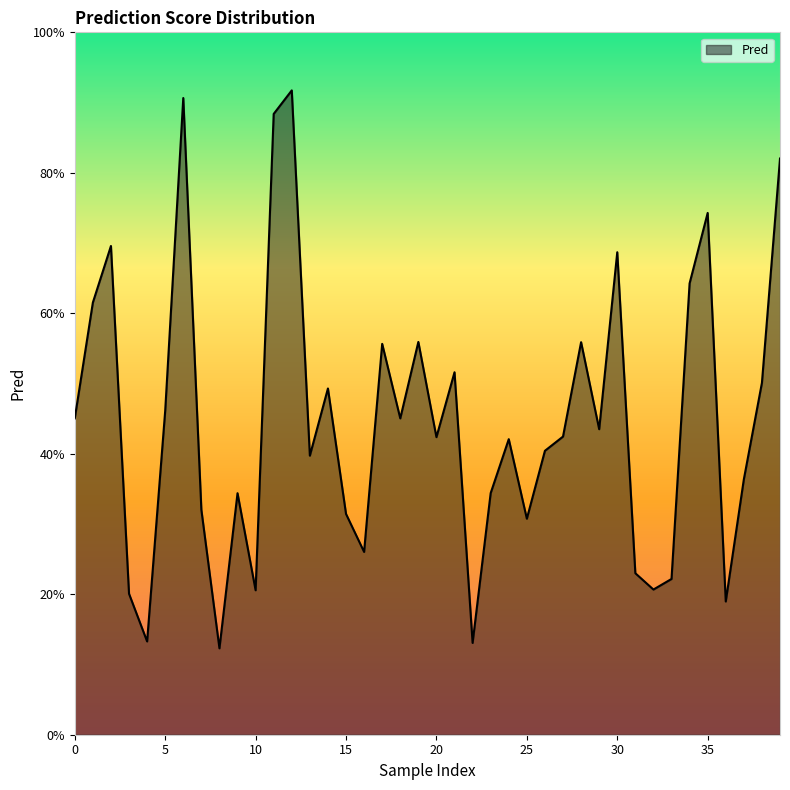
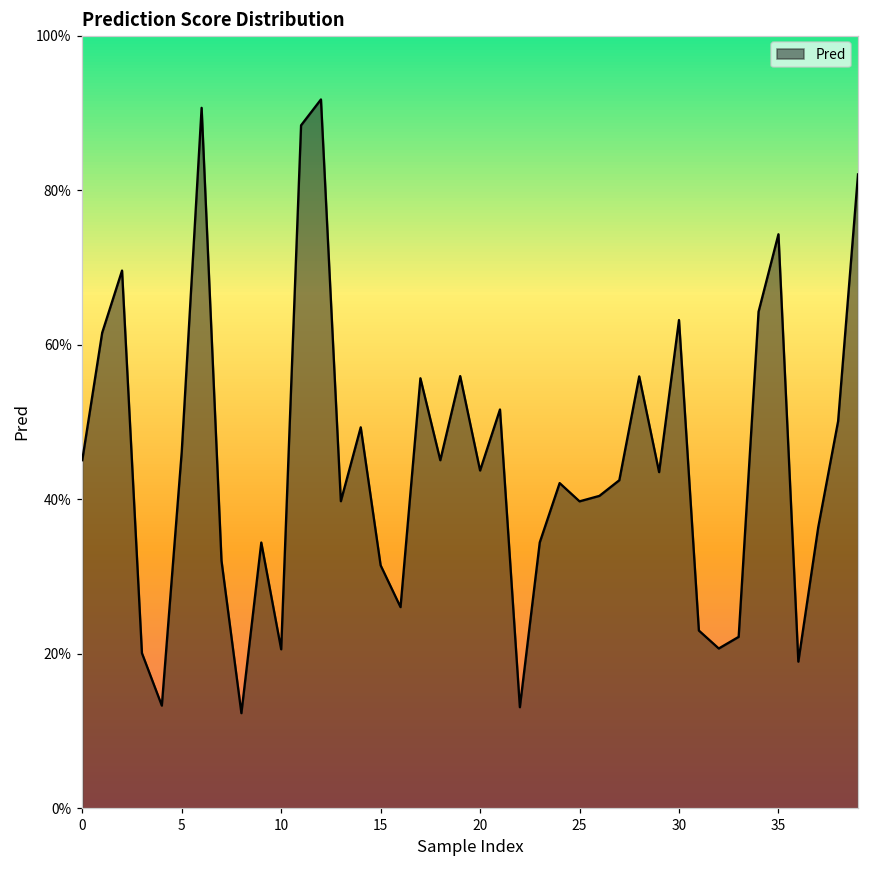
  {
    "0": "45%",
    "5": "46%",
    "10": "21%",
    "15": "31%",
-   "20": "42%",
-   "25": "31%",
-   "30": "69%",
+   "20": "44%",
+   "25": "40%",
+   "30": "63%",
    "35": "74%"
  }
